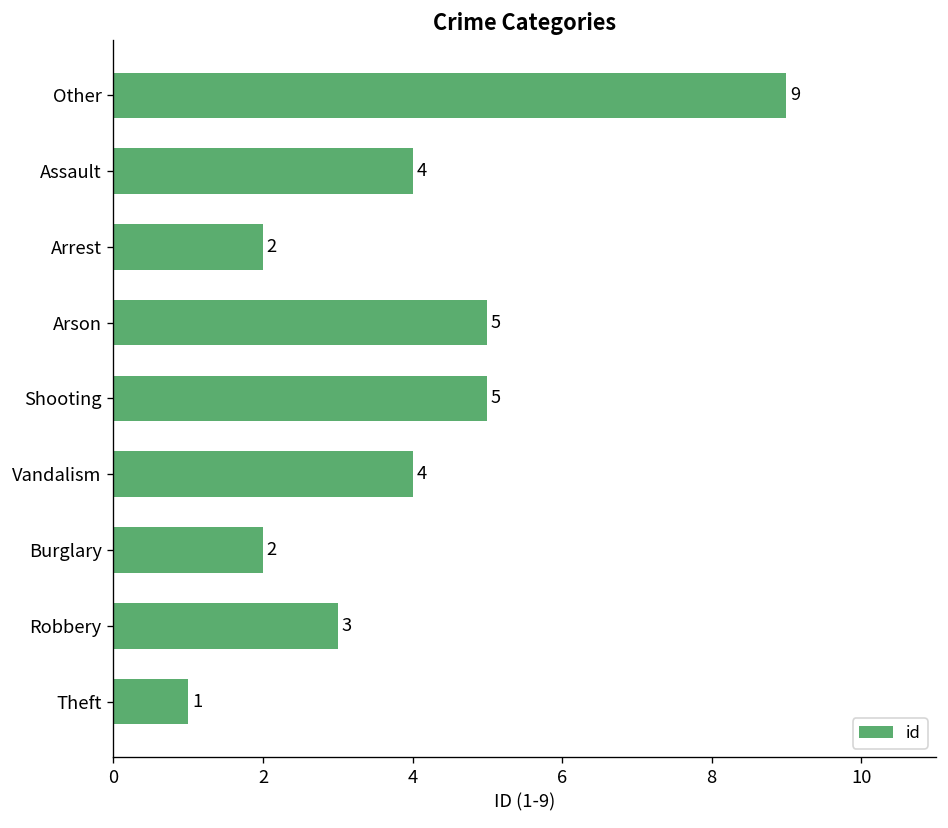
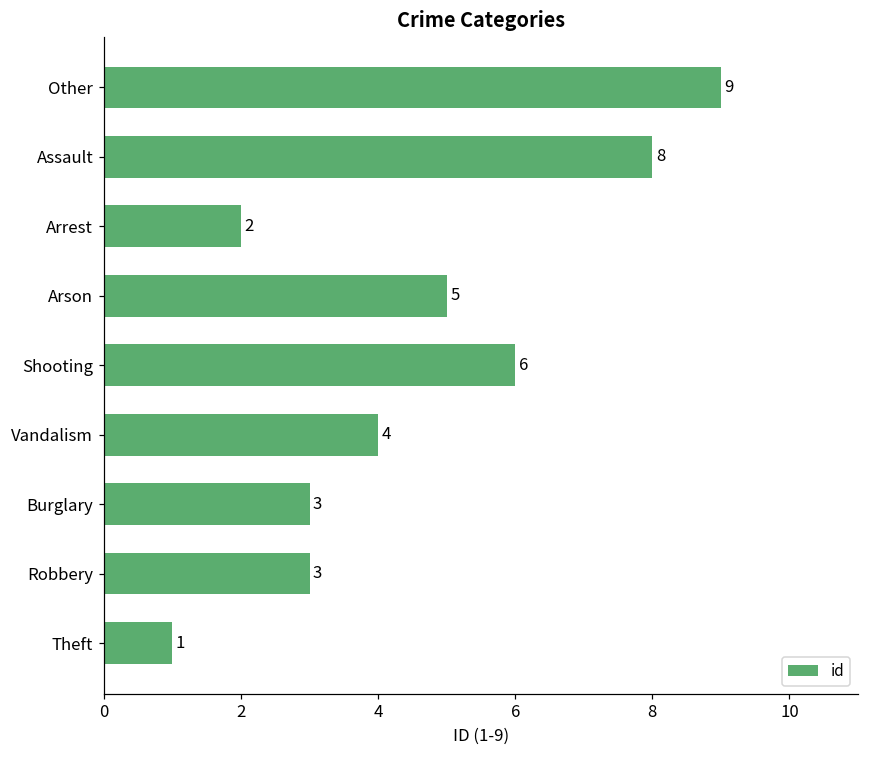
  {
    "Other": 9,
-   "Assault": 4,
+   "Assault": 8,
    "Arrest": 2,
    "Arson": 5,
-   "Shooting": 5,
+   "Shooting": 6,
    "Vandalism": 4,
-   "Burglary": 2,
+   "Burglary": 3,
    "Robbery": 3,
    "Theft": 1
  }
